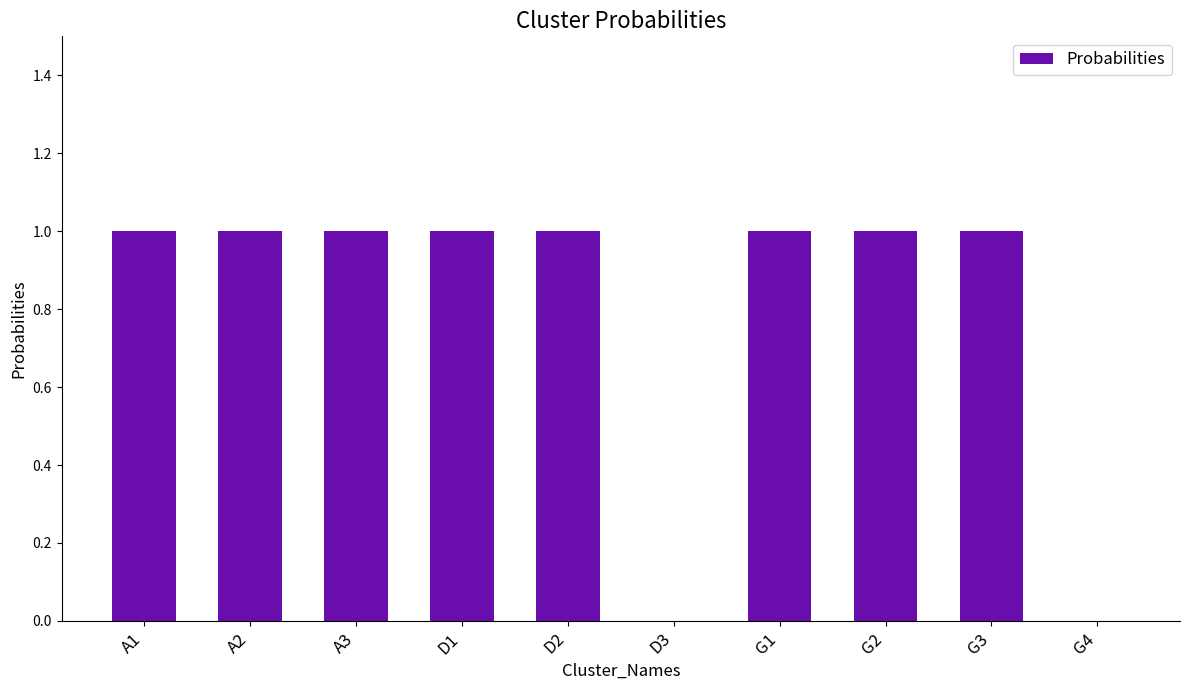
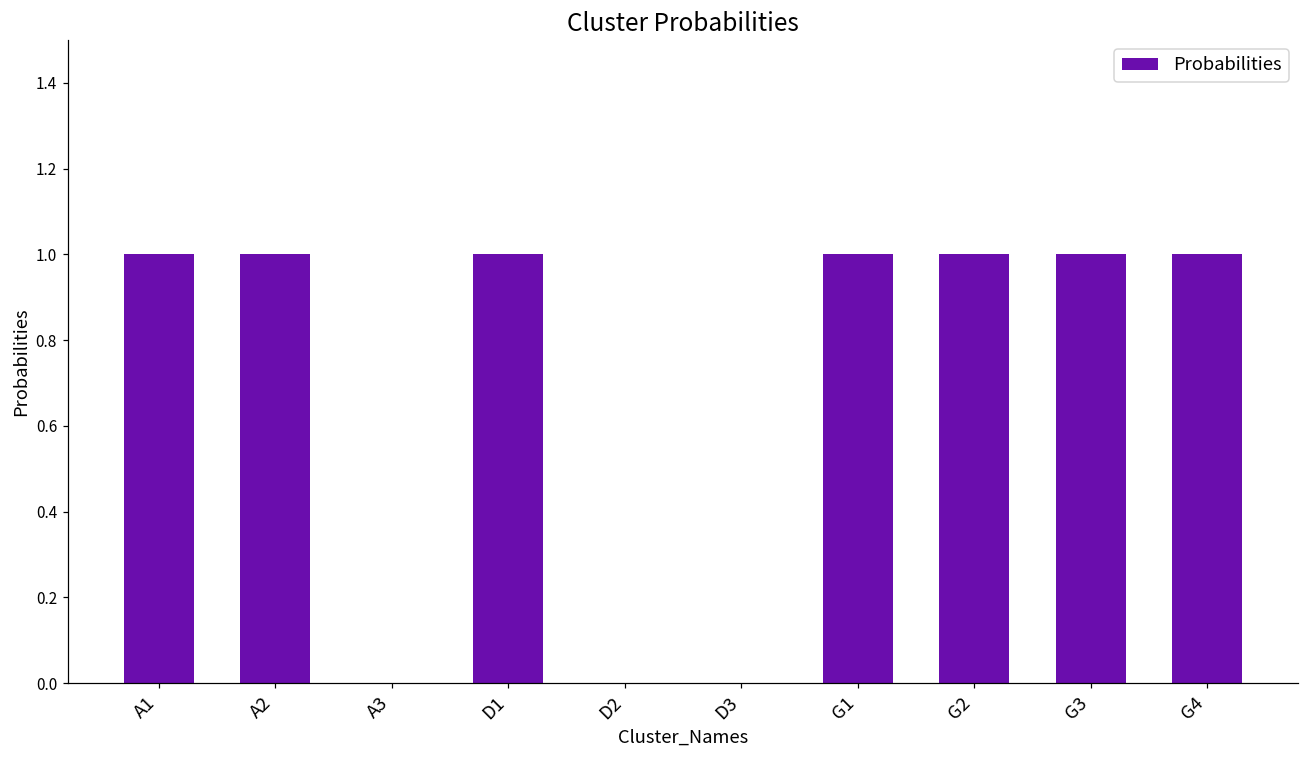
  {
    "A1": 1,
    "A2": 1,
-   "A3": 1,
+   "A3": 0,
    "D1": 1,
-   "D2": 1,
+   "D2": 0,
    "D3": 0,
    "G1": 1,
    "G2": 1,
    "G3": 1,
-   "G4": 0
+   "G4": 1
  }
